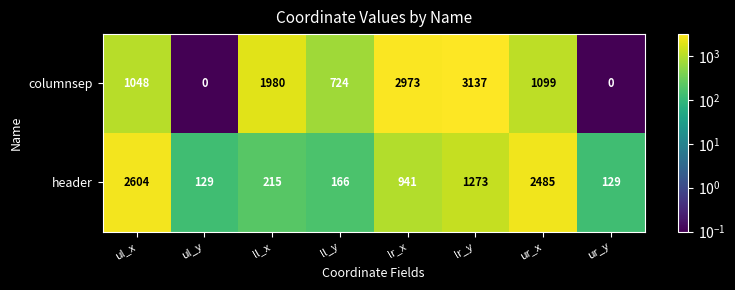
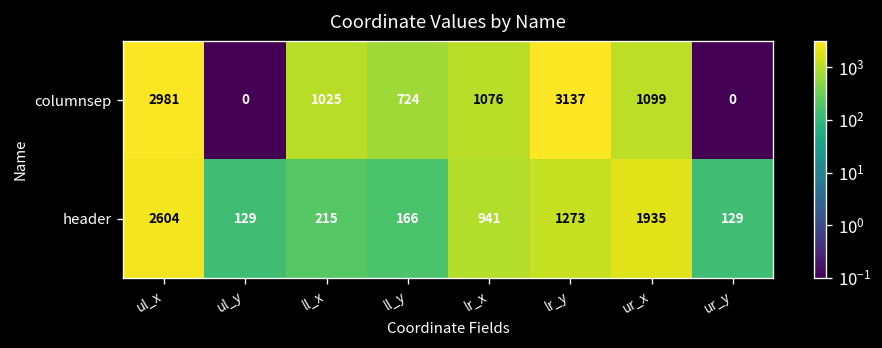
  {
    "columnsep": {
-     "ul_x": 1048,
+     "ul_x": 2981,
      "ul_y": 0,
-     "ll_x": 1980,
+     "ll_x": 1025,
      "ll_y": 724,
-     "lr_x": 2973,
+     "lr_x": 1076,
      "lr_y": 3137,
      "ur_x": 1099,
      "ur_y": 0
    },
    "header": {
      "ul_x": 2604,
      "ul_y": 129,
      "ll_x": 215,
      "ll_y": 166,
      "lr_x": 941,
      "lr_y": 1273,
-     "ur_x": 2485,
+     "ur_x": 1935,
      "ur_y": 129
    }
  }
